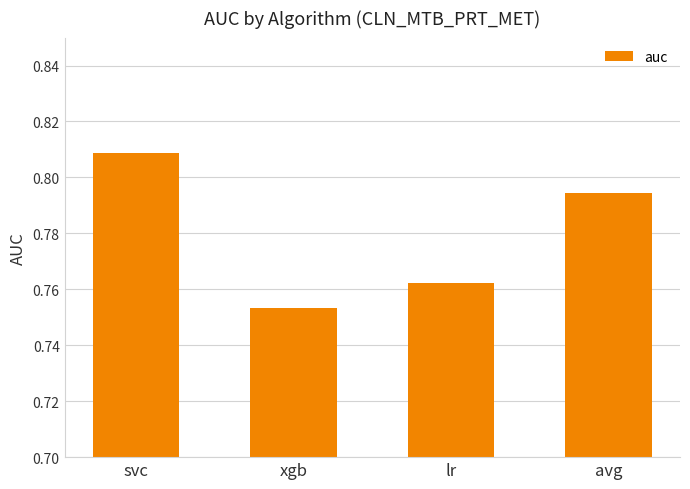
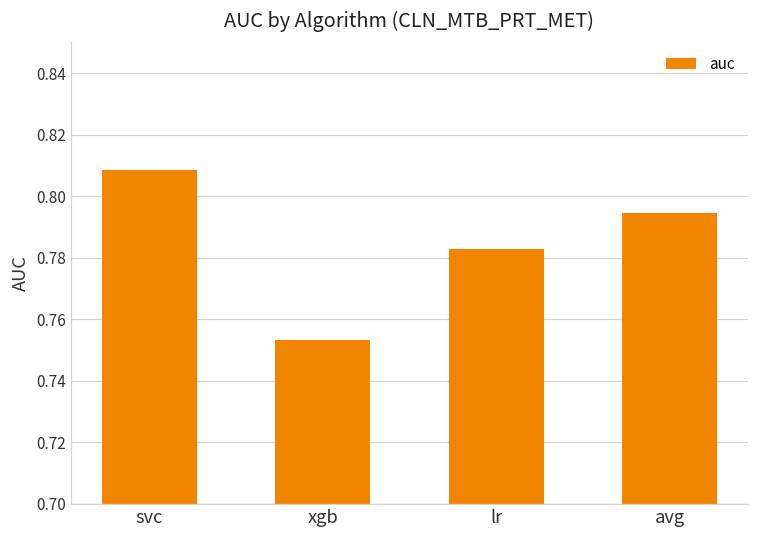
  {
    "svc": 0.809,
    "xgb": 0.753,
-   "lr": 0.762,
+   "lr": 0.783,
    "avg": 0.794
  }
